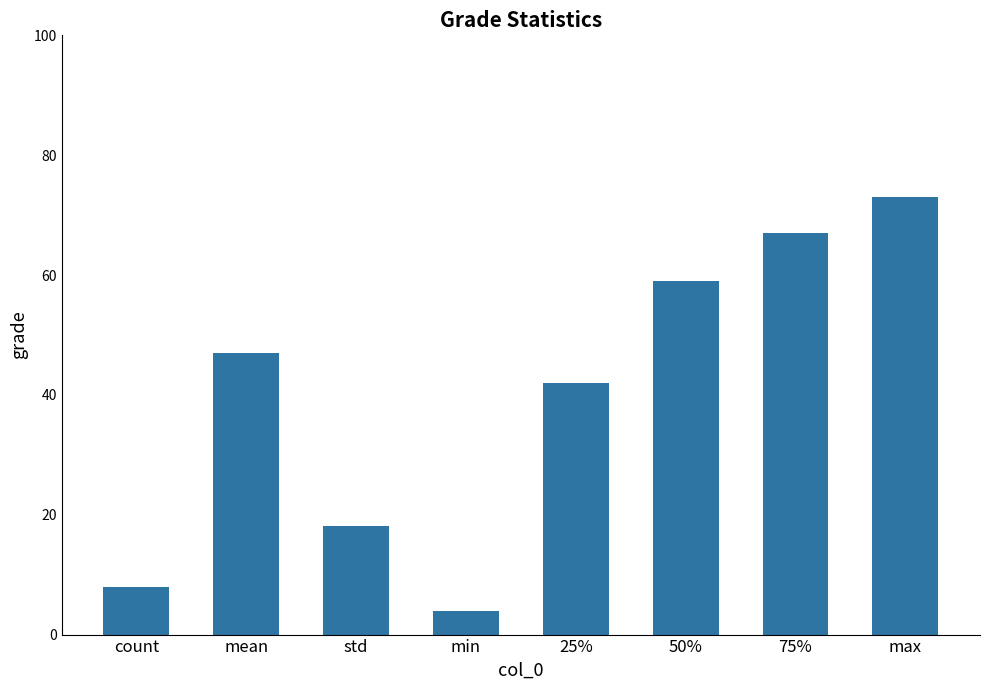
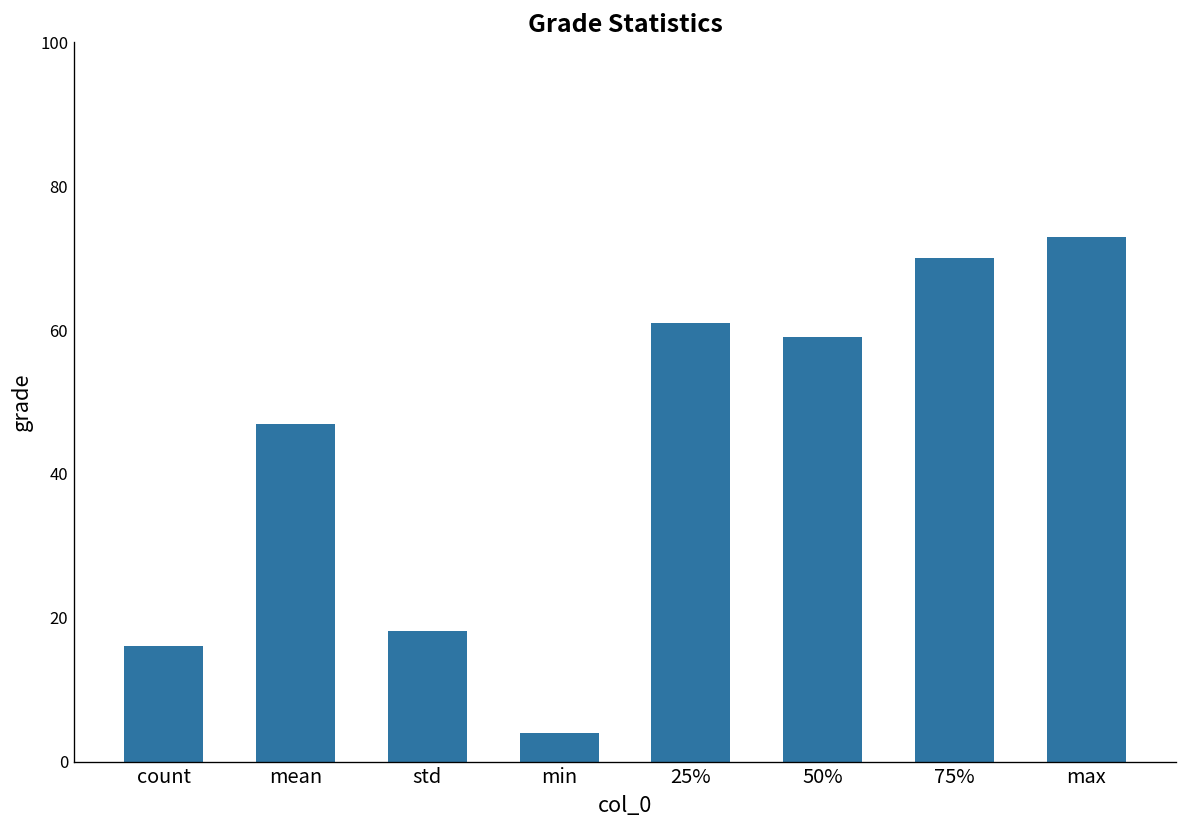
  {
-   "count": 8,
+   "count": 16,
    "mean": 47,
    "std": 18,
    "min": 4,
-   "25%": 42,
+   "25%": 61,
    "50%": 59,
-   "75%": 67,
+   "75%": 70,
    "max": 73
  }
